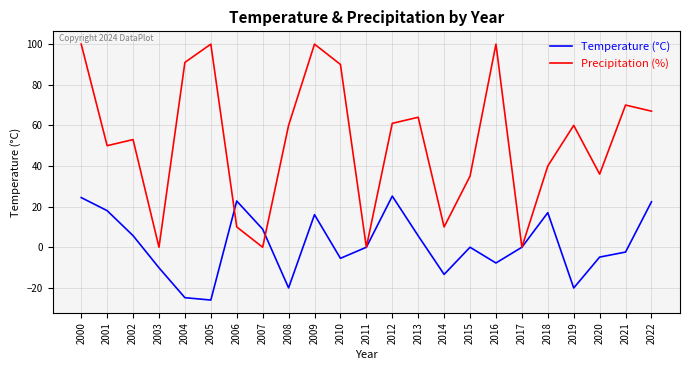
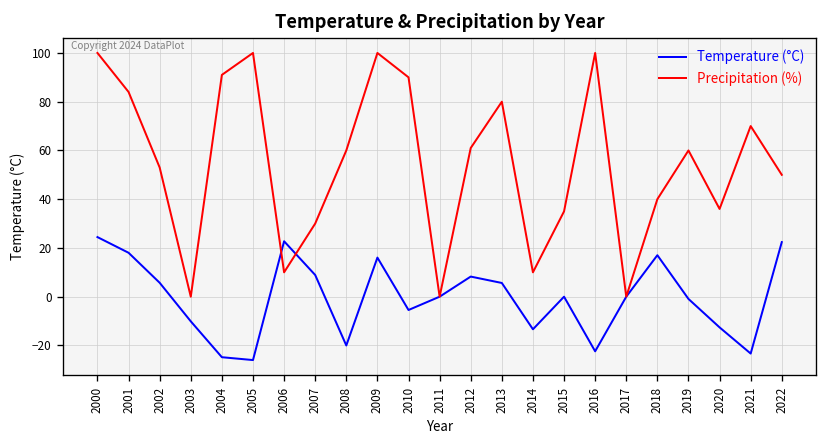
  {
    "Temperature (°C)": {
      "2000": 24,
      "2001": 18,
      "2002": 6,
      "2003": -10,
      "2004": -25,
      "2005": -26,
      "2006": 23,
      "2007": 9,
      "2008": -20,
      "2009": 16,
      "2010": -5,
-     "2012": 25,
+     "2012": 8,
      "2013": 6,
      "2014": -13,
      "2015": 0,
-     "2016": -8,
+     "2016": -22,
      "2018": 17,
-     "2019": -20,
-     "2020": -5,
-     "2021": -2,
+     "2019": -1,
+     "2020": -13,
+     "2021": -23,
      "2022": 22
    },
    "Precipitation (%)": {
-     "2001": 50,
+     "2001": 84,
      "2002": 53,
      "2003": 0,
      "2004": 91,
      "2005": 100,
      "2006": 10,
-     "2007": 0,
+     "2007": 30,
      "2008": 60,
      "2009": 100,
      "2010": 90,
      "2012": 61,
-     "2013": 64,
+     "2013": 80,
      "2014": 10,
      "2015": 35,
      "2016": 100,
      "2018": 40,
      "2019": 60,
      "2020": 36,
      "2021": 70,
-     "2022": 67
+     "2022": 50
    }
  }
